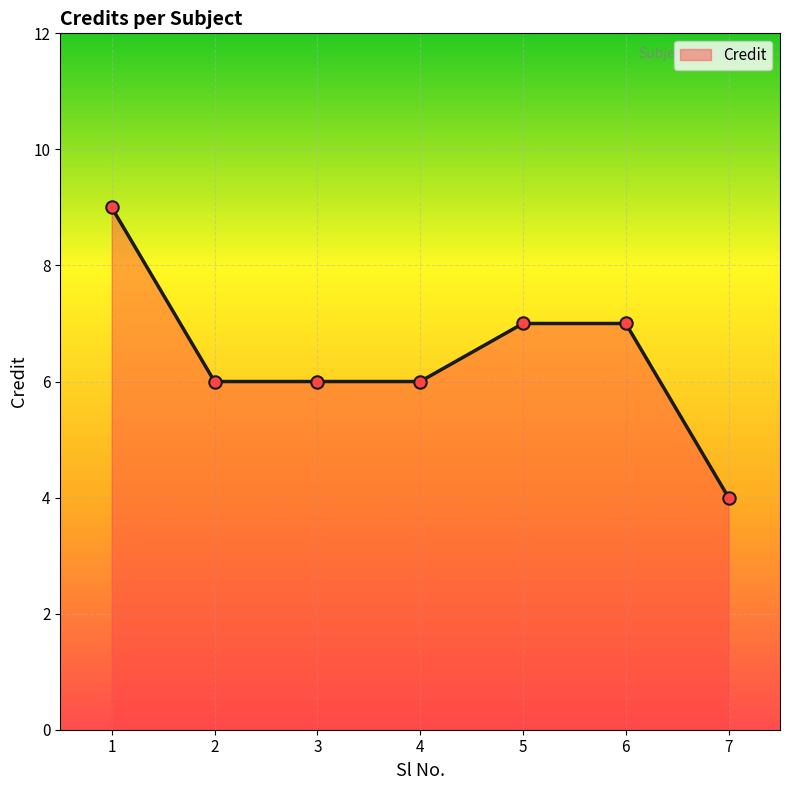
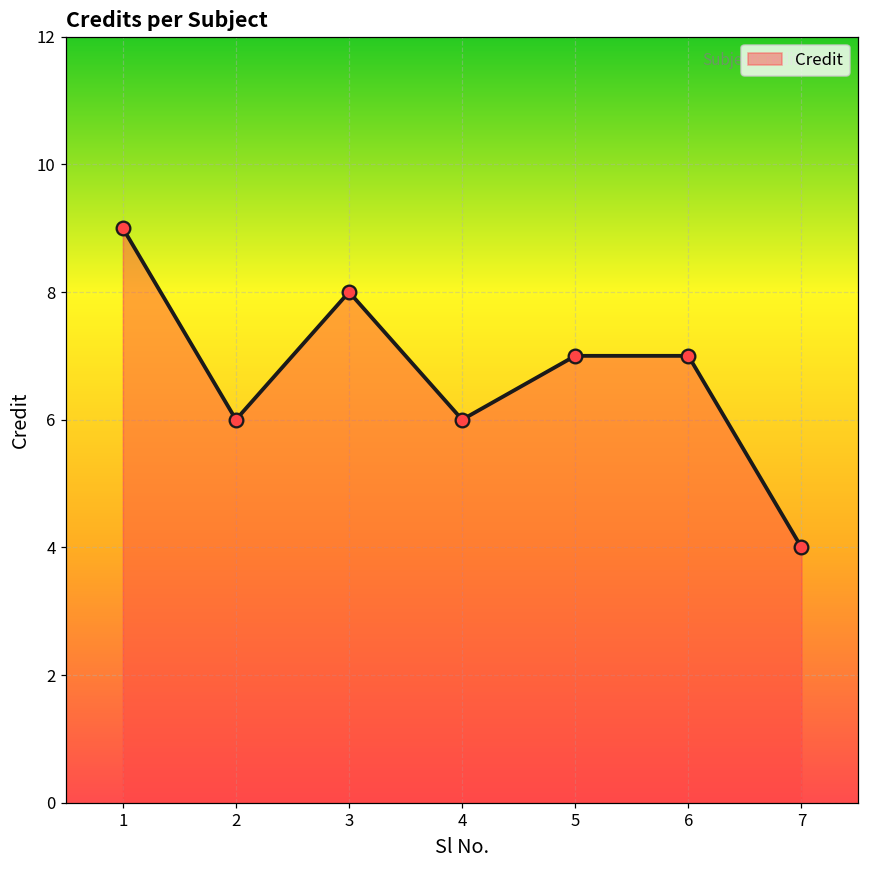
  {
    "1": 9,
    "2": 6,
-   "3": 6,
+   "3": 8,
    "4": 6,
    "5": 7,
    "6": 7,
    "7": 4
  }
